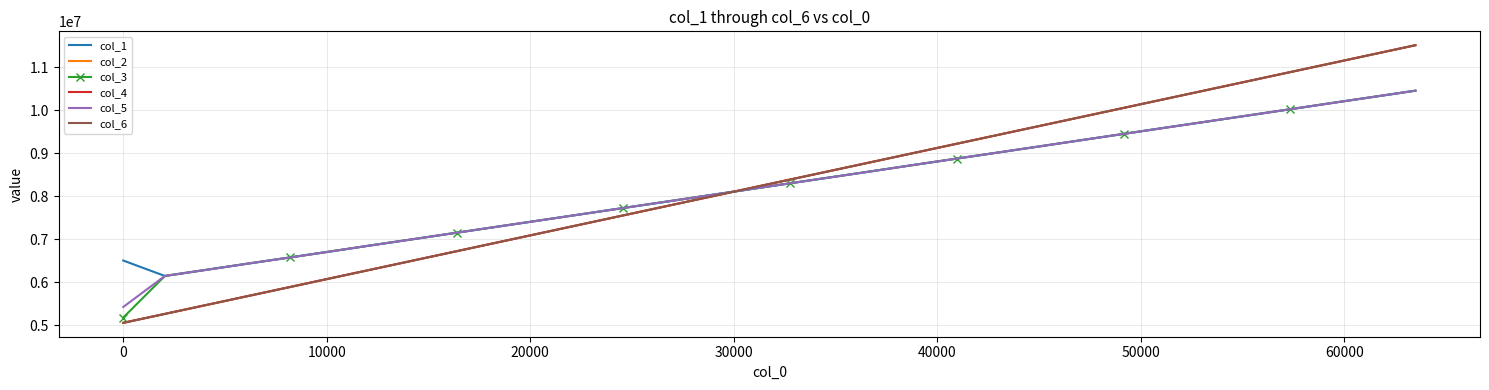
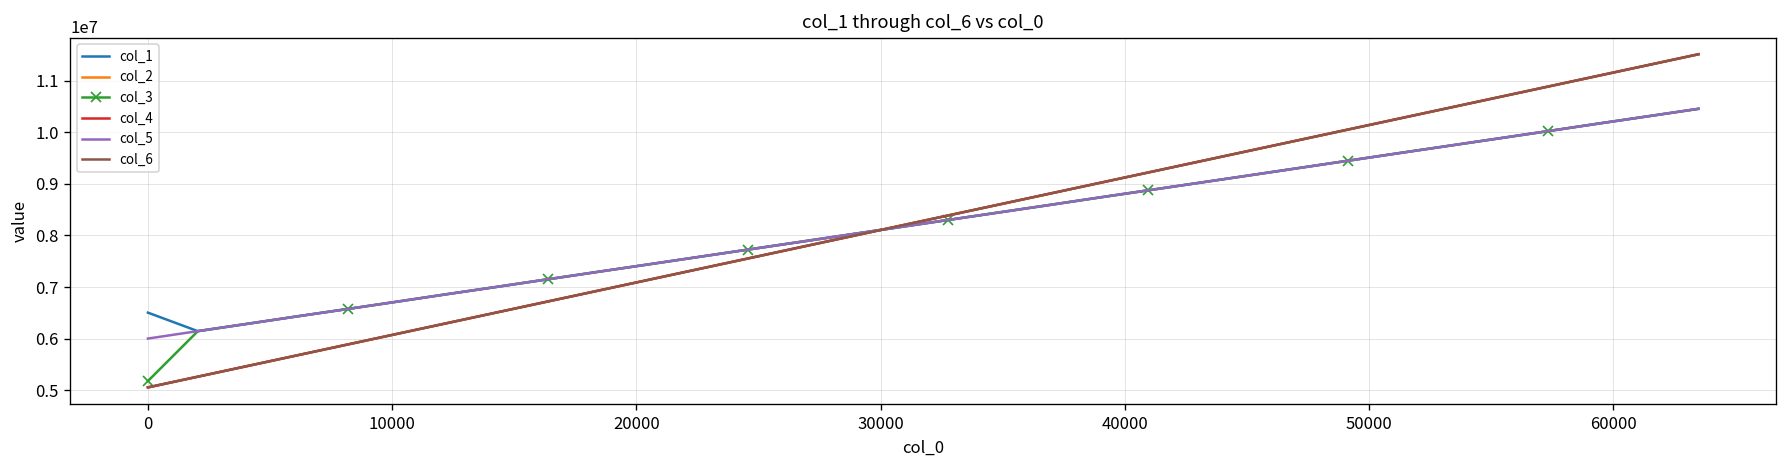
  {
    "col_1": {
      "0": 6500000
    },
    "col_6": {
      "0": 5100000
    },
    "col_3": {
      "0": 5200000
    },
    "col_5": {
-     "0": 5400000
+     "0": 6000000
    }
  }
